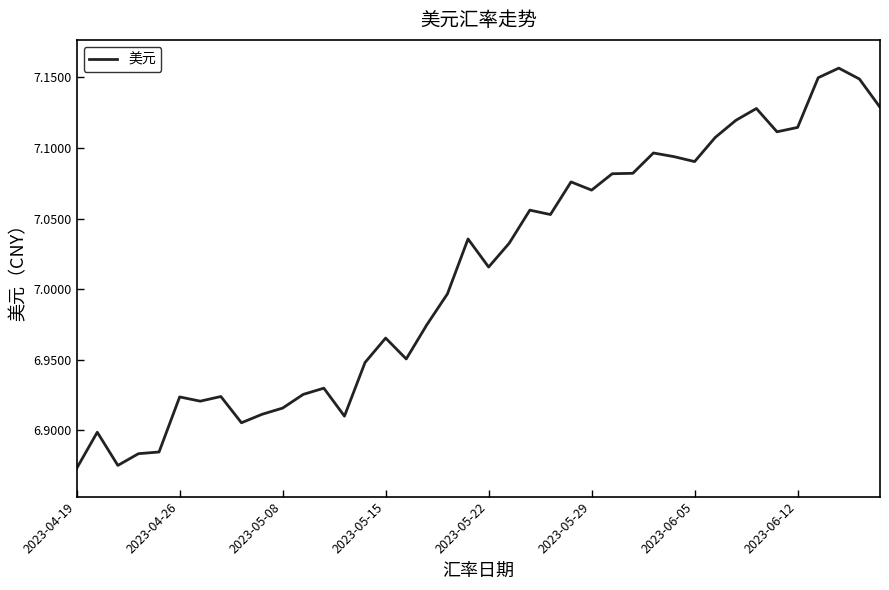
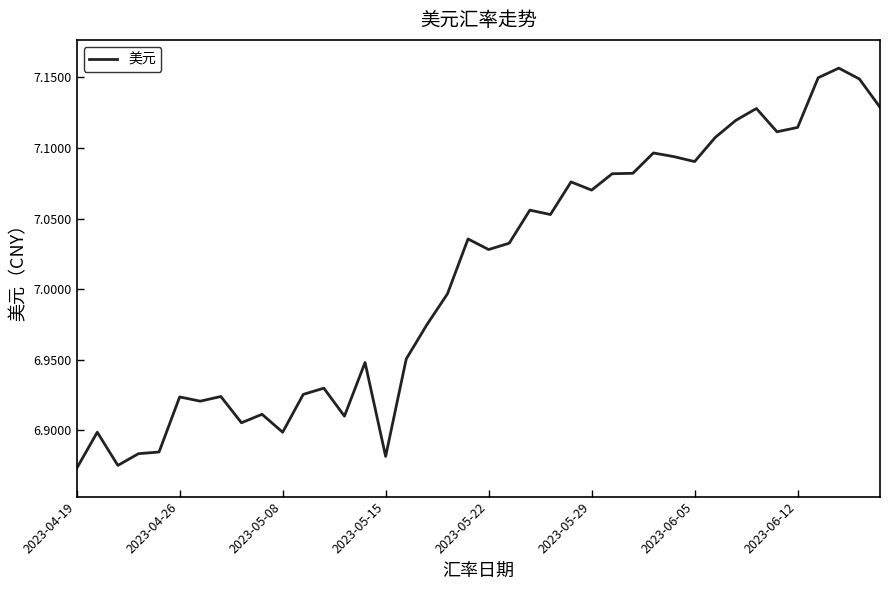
  {
    "2023-04-19": 6.873,
    "2023-04-26": 6.924,
-   "2023-05-08": 6.916,
-   "2023-05-15": 6.965,
-   "2023-05-22": 7.016,
+   "2023-05-08": 6.899,
+   "2023-05-15": 6.882,
+   "2023-05-22": 7.028,
    "2023-05-29": 7.070,
    "2023-06-05": 7.090,
    "2023-06-12": 7.115
  }
